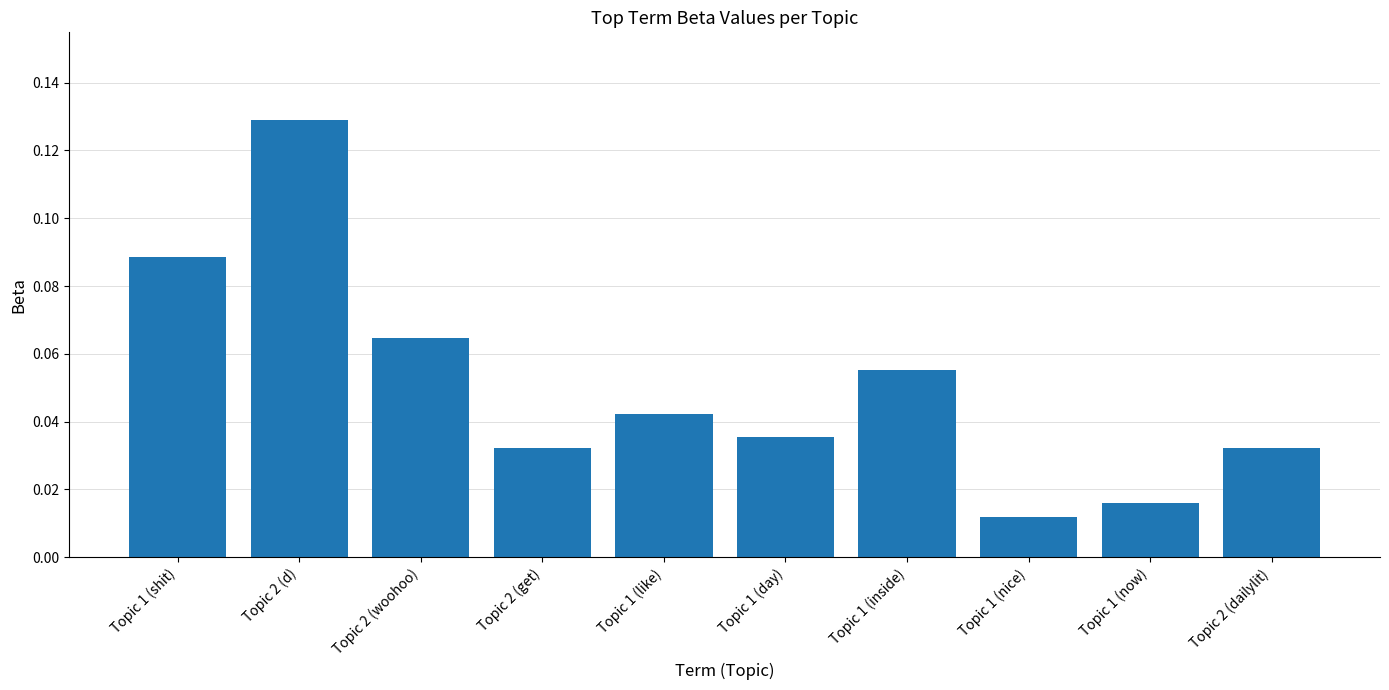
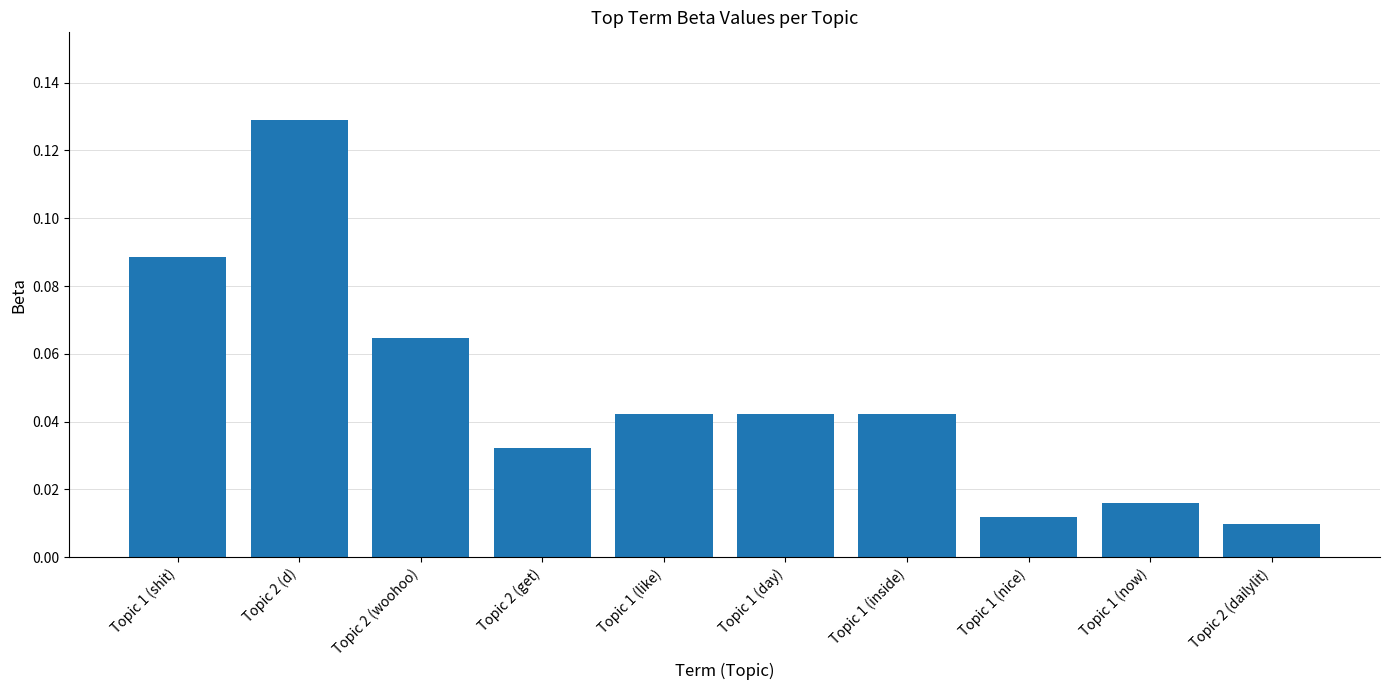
  {
    "Topic 1 (shit)": 0.089,
    "Topic 2 (d)": 0.129,
    "Topic 2 (woohoo)": 0.065,
    "Topic 2 (get)": 0.032,
    "Topic 1 (like)": 0.042,
-   "Topic 1 (day)": 0.035,
-   "Topic 1 (inside)": 0.055,
+   "Topic 1 (day)": 0.042,
+   "Topic 1 (inside)": 0.042,
    "Topic 1 (nice)": 0.012,
    "Topic 1 (now)": 0.016,
-   "Topic 2 (dailylit)": 0.032
+   "Topic 2 (dailylit)": 0.010
  }
